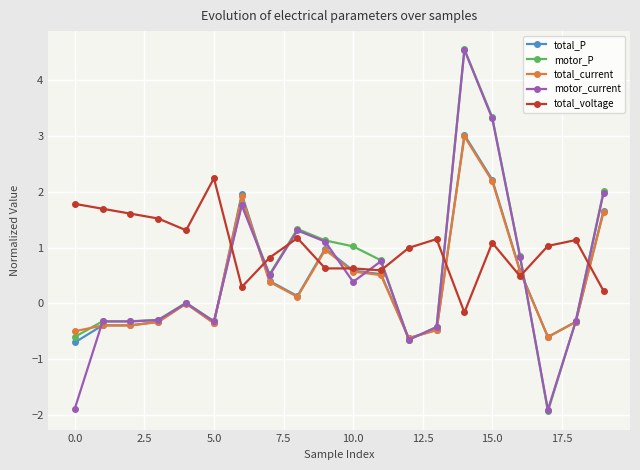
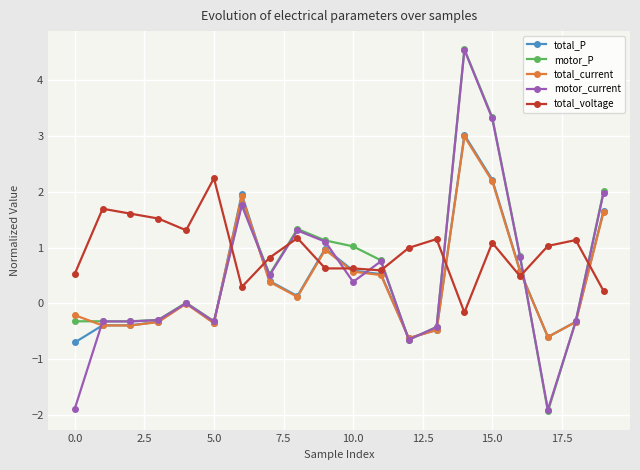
  {
    "total_P": {
      "0.0": -0.7
    },
    "motor_P": {
-     "0.0": -0.6,
+     "0.0": -0.3,
      "10.0": 1.0
    },
    "total_current": {
-     "0.0": -0.5
+     "0.0": -0.2
    },
    "motor_current": {
      "0.0": -1.9,
      "10.0": 0.4
    },
    "total_voltage": {
-     "0.0": 1.8,
+     "0.0": 0.5,
      "5.0": 2.2,
      "15.0": 1.1
    }
  }
